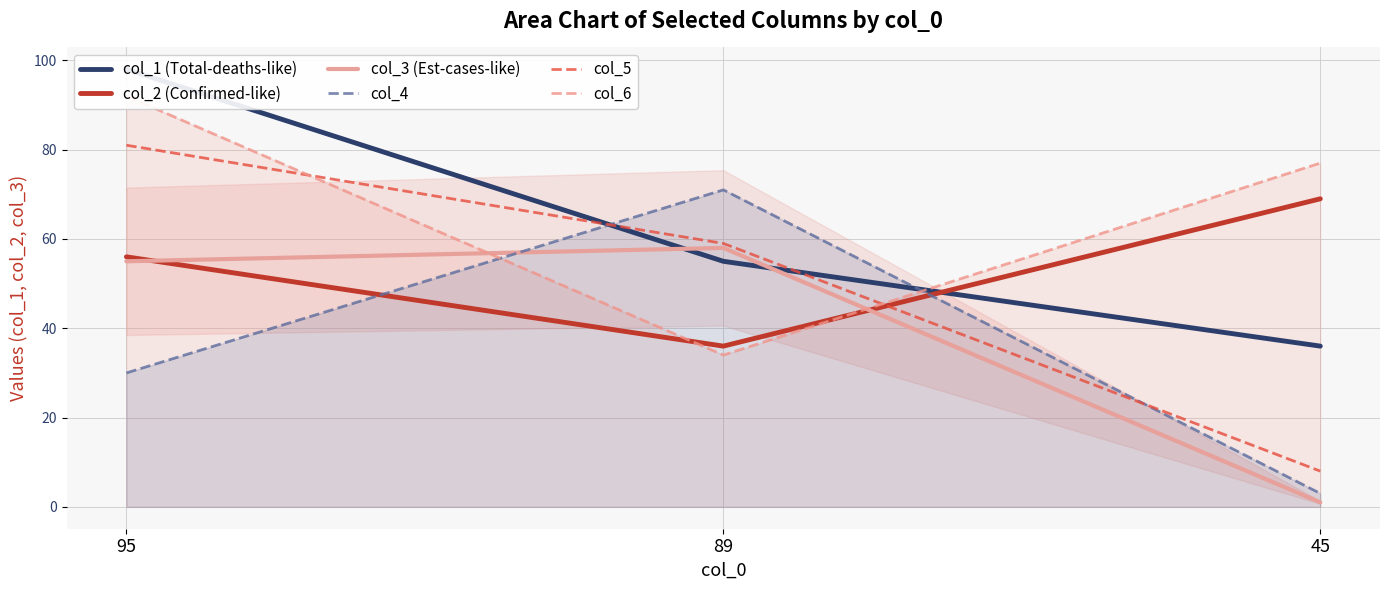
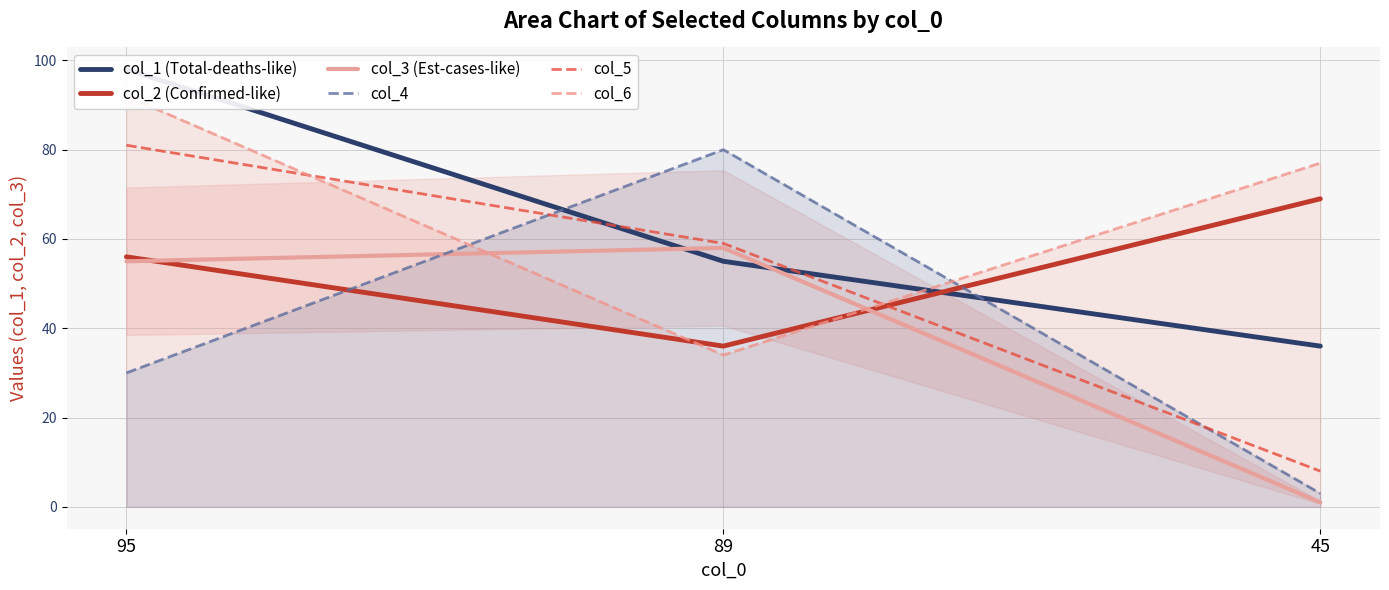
  {
    "col_1 (Total-deaths-like)": {
      "89": 55,
      "45": 36
    },
    "col_4": {
      "95": 30,
-     "89": 71,
+     "89": 80,
      "45": 3
    }
  }
